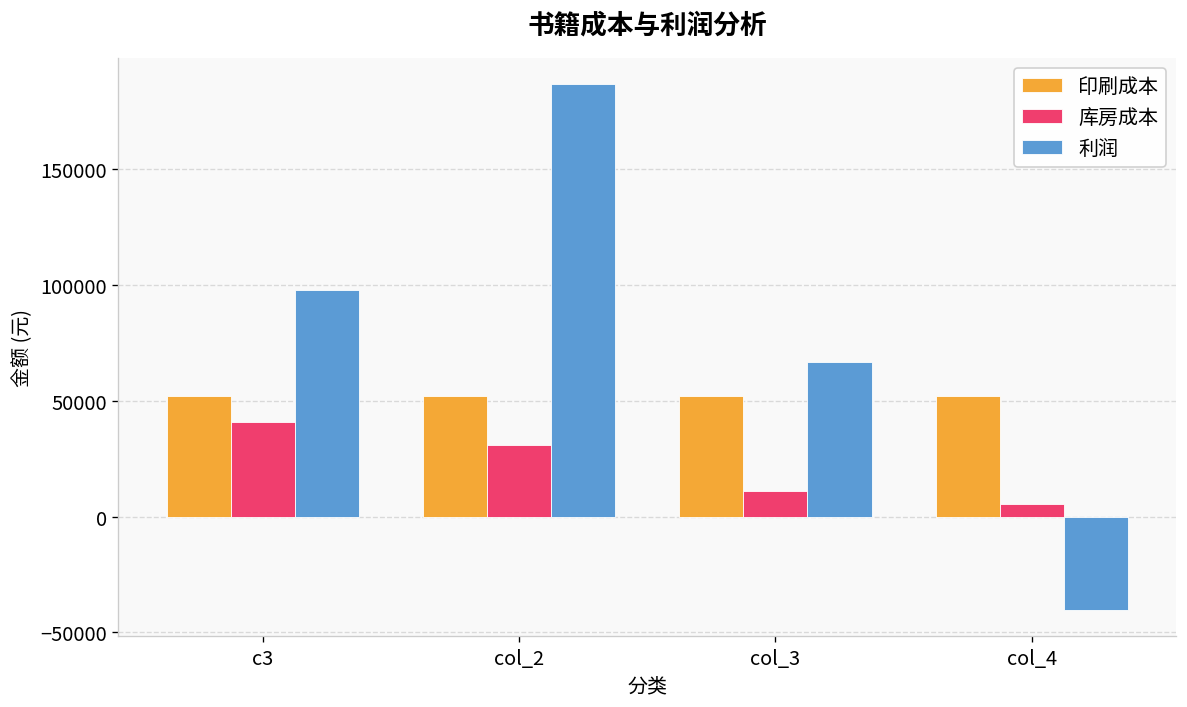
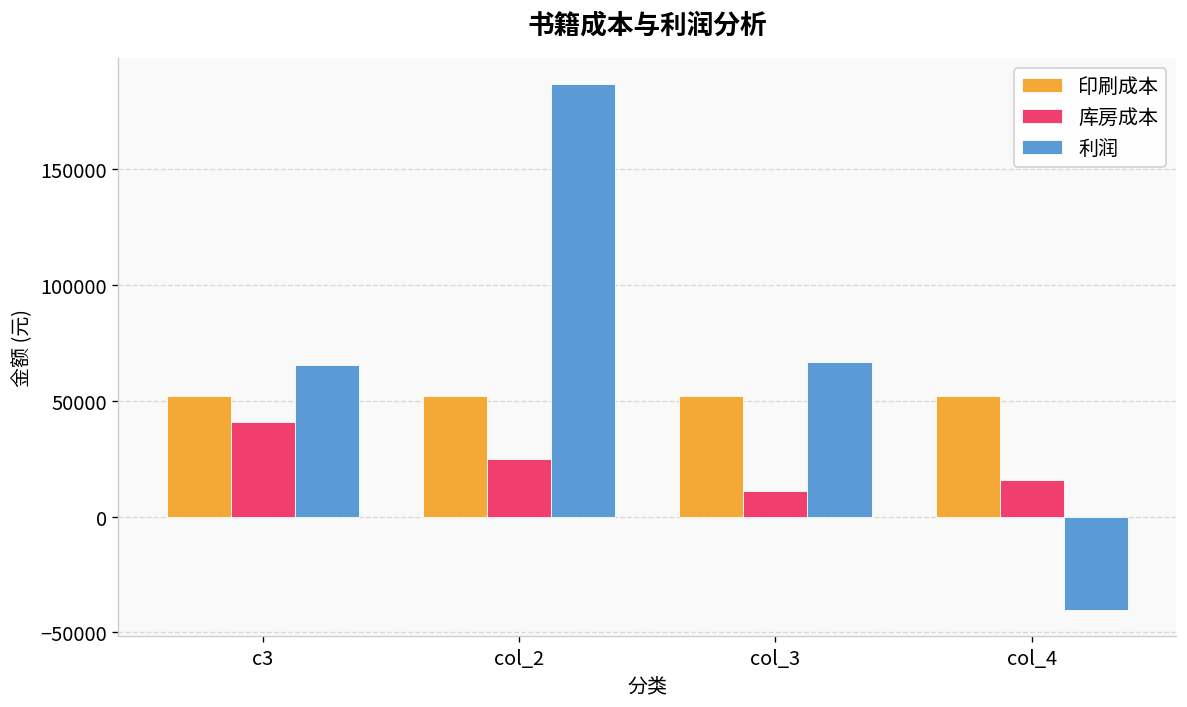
  {
    "印刷成本": {
      "c3": 52000,
      "col_2": 52000,
      "col_3": 52000,
      "col_4": 52000
    },
    "库房成本": {
      "c3": 41000,
-     "col_2": 31000,
+     "col_2": 25000,
      "col_3": 11000,
-     "col_4": 5000
+     "col_4": 16000
    },
    "利润": {
-     "c3": 98000,
+     "c3": 65000,
      "col_2": 187000,
      "col_3": 67000,
      "col_4": -40000
    }
  }
